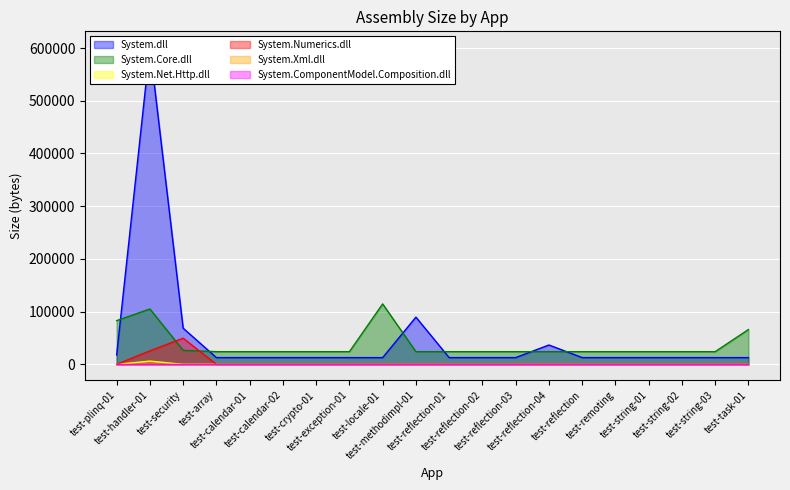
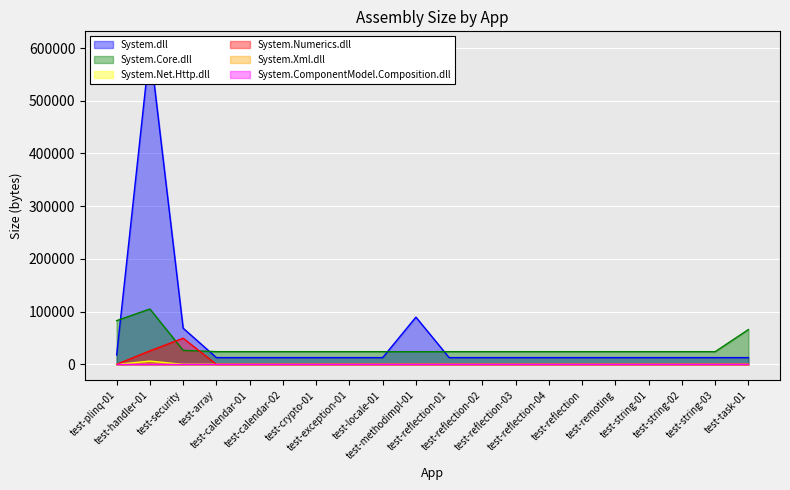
  {
    "System.dll": {
      "test-plinq-01": 20000,
      "test-security": 70000,
      "test-array": 10000,
      "test-calendar-01": 10000,
      "test-calendar-02": 10000,
      "test-crypto-01": 10000,
      "test-exception-01": 10000,
      "test-locale-01": 10000,
      "test-methodimpl-01": 90000,
      "test-reflection-01": 10000,
      "test-reflection-02": 10000,
      "test-reflection-03": 10000,
-     "test-reflection-04": 40000,
+     "test-reflection-04": 10000,
      "test-reflection": 10000,
      "test-remoting": 10000,
      "test-string-01": 10000,
      "test-string-02": 10000,
      "test-string-03": 10000,
      "test-task-01": 10000
    },
    "System.Core.dll": {
      "test-plinq-01": 80000,
      "test-handler-01": 110000,
      "test-security": 30000,
      "test-array": 20000,
      "test-calendar-01": 20000,
      "test-calendar-02": 20000,
      "test-crypto-01": 20000,
      "test-exception-01": 20000,
-     "test-locale-01": 110000,
+     "test-locale-01": 20000,
      "test-methodimpl-01": 20000,
      "test-reflection-01": 20000,
      "test-reflection-02": 20000,
      "test-reflection-03": 20000,
      "test-reflection-04": 20000,
      "test-reflection": 20000,
      "test-remoting": 20000,
      "test-string-01": 20000,
      "test-string-02": 20000,
      "test-string-03": 20000,
      "test-task-01": 70000
    },
    "System.Net.Http.dll": {
      "test-handler-01": 10000
    },
    "System.Numerics.dll": {
      "test-handler-01": 30000,
      "test-security": 50000
    },
    "System.ComponentModel.Composition.dll": {
      "test-handler-01": 0
    }
  }
